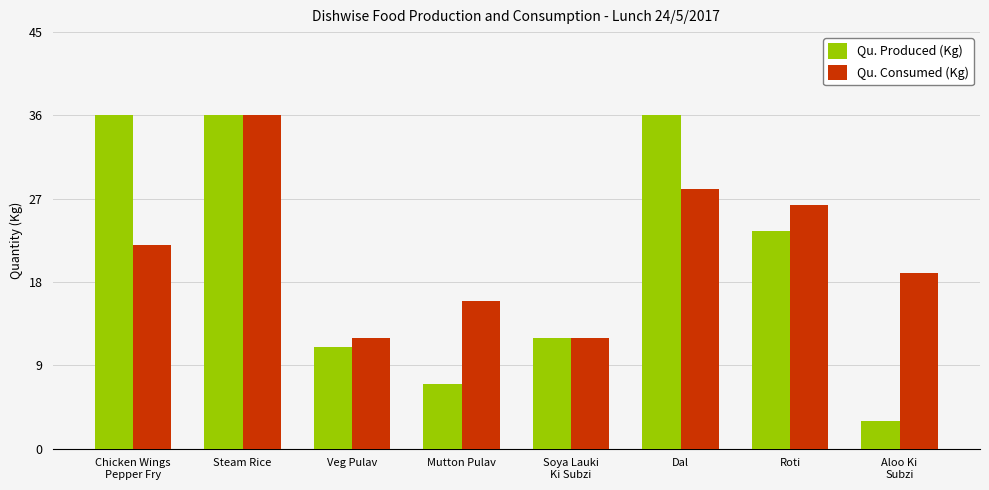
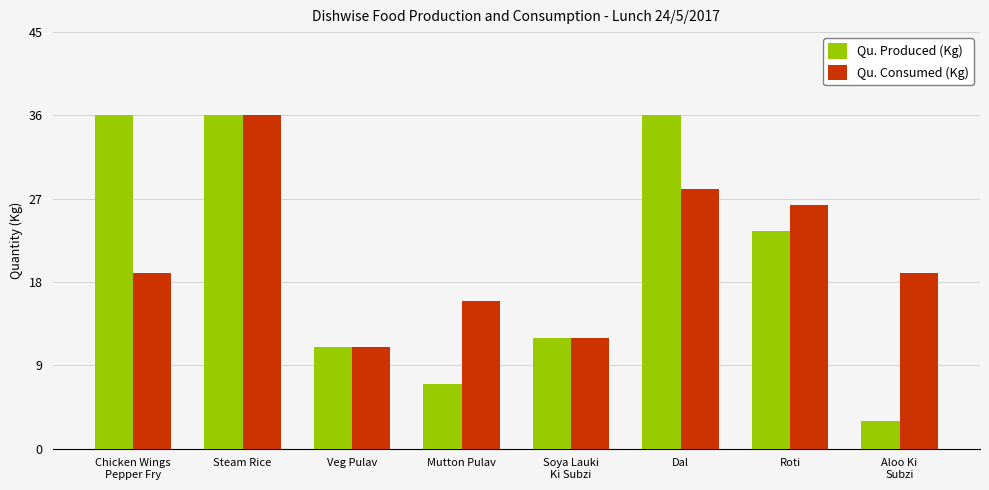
  {
    "Qu. Produced (Kg)": {
      "Chicken Wings Pepper Fry": 36,
      "Steam Rice": 36,
      "Veg Pulav": 11,
      "Mutton Pulav": 7,
      "Soya Lauki Ki Subzi": 12,
      "Dal": 36,
      "Roti": 24,
      "Aloo Ki Subzi": 3
    },
    "Qu. Consumed (Kg)": {
-     "Chicken Wings Pepper Fry": 22,
+     "Chicken Wings Pepper Fry": 19,
      "Steam Rice": 36,
-     "Veg Pulav": 12,
+     "Veg Pulav": 11,
      "Mutton Pulav": 16,
      "Soya Lauki Ki Subzi": 12,
      "Dal": 28,
      "Roti": 26,
      "Aloo Ki Subzi": 19
    }
  }
